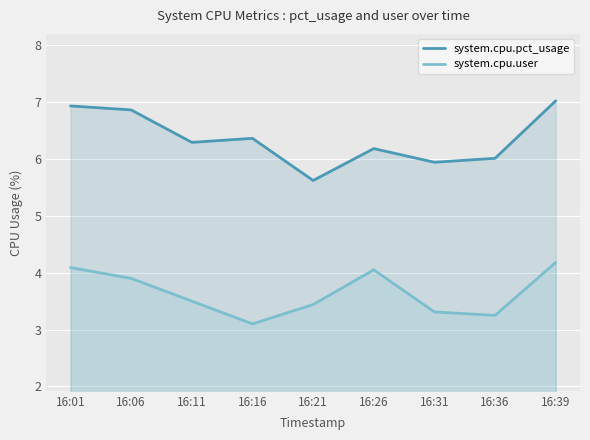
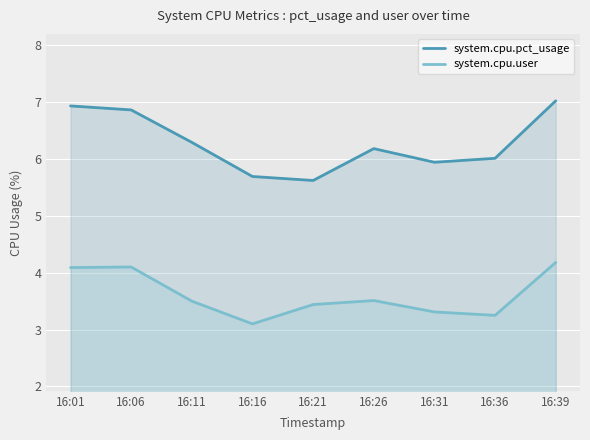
  {
    "system.cpu.pct_usage": {
      "16:01": 6.9,
      "16:06": 6.9,
      "16:11": 6.3,
-     "16:16": 6.4,
+     "16:16": 5.7,
      "16:21": 5.6,
      "16:26": 6.2,
      "16:31": 5.9,
      "16:36": 6.0,
      "16:39": 7.0
    },
    "system.cpu.user": {
      "16:01": 4.1,
-     "16:06": 3.9,
+     "16:06": 4.1,
      "16:11": 3.5,
      "16:16": 3.1,
      "16:21": 3.4,
-     "16:26": 4.1,
+     "16:26": 3.5,
      "16:31": 3.3,
      "16:36": 3.3,
      "16:39": 4.2
    }
  }
